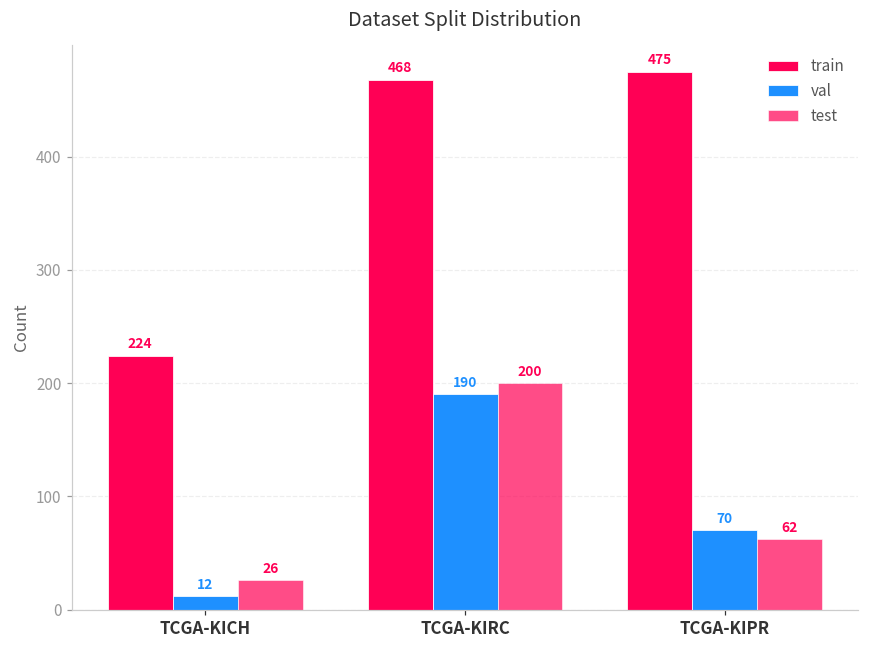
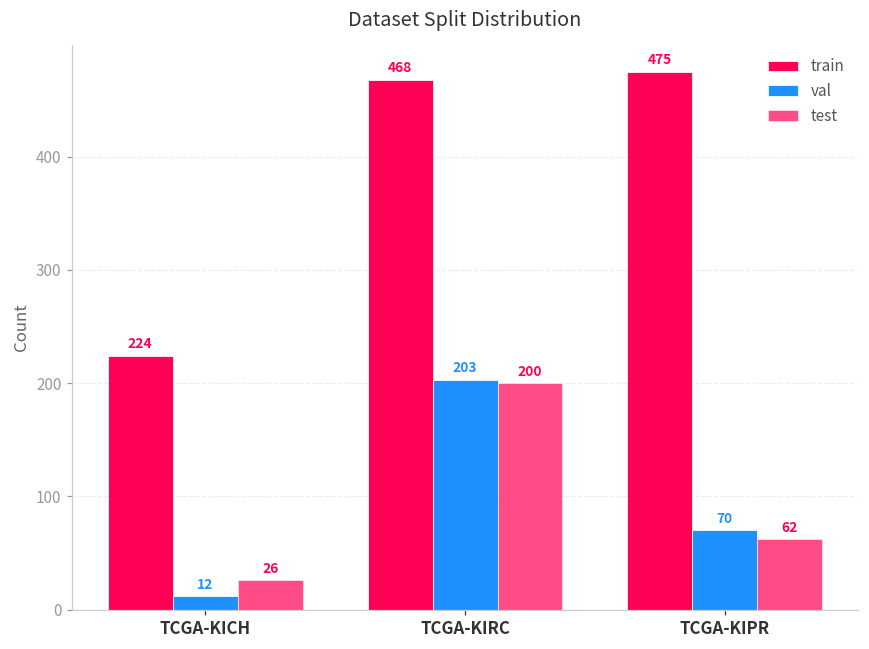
  {
    "val": {
      "TCGA-KICH": 12,
-     "TCGA-KIRC": 190,
+     "TCGA-KIRC": 203,
      "TCGA-KIPR": 70
    }
  }
